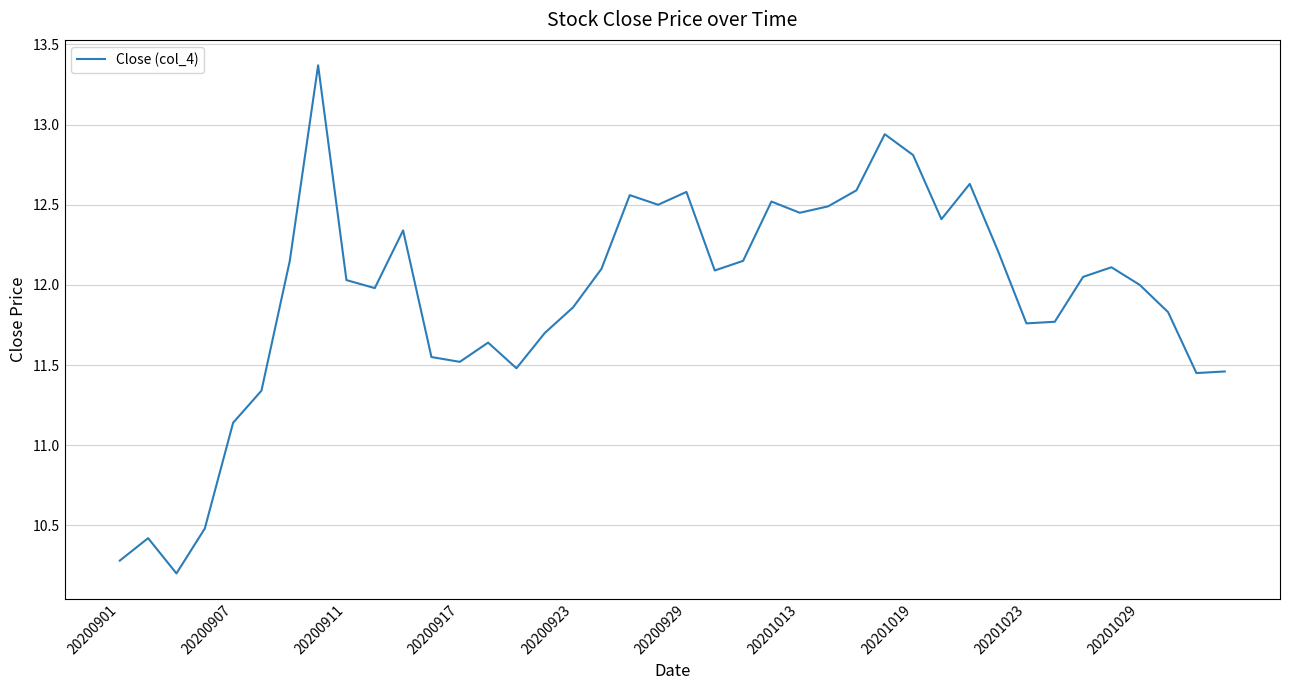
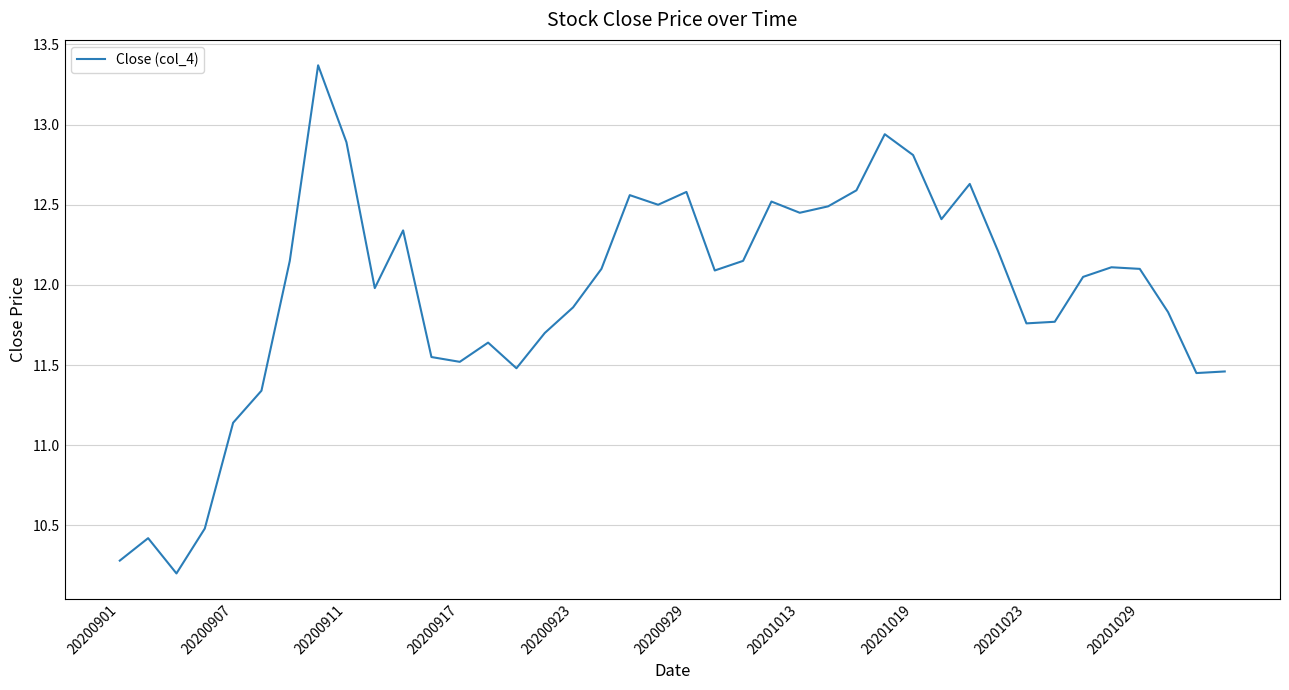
  {
    "20200901": 10.28,
    "20200907": 11.14,
-   "20200911": 12.03,
+   "20200911": 12.89,
    "20200917": 11.52,
    "20200923": 11.86,
    "20200929": 12.58,
    "20201013": 12.45,
    "20201019": 12.81,
    "20201023": 11.76,
-   "20201029": 12.0
+   "20201029": 12.1
  }
